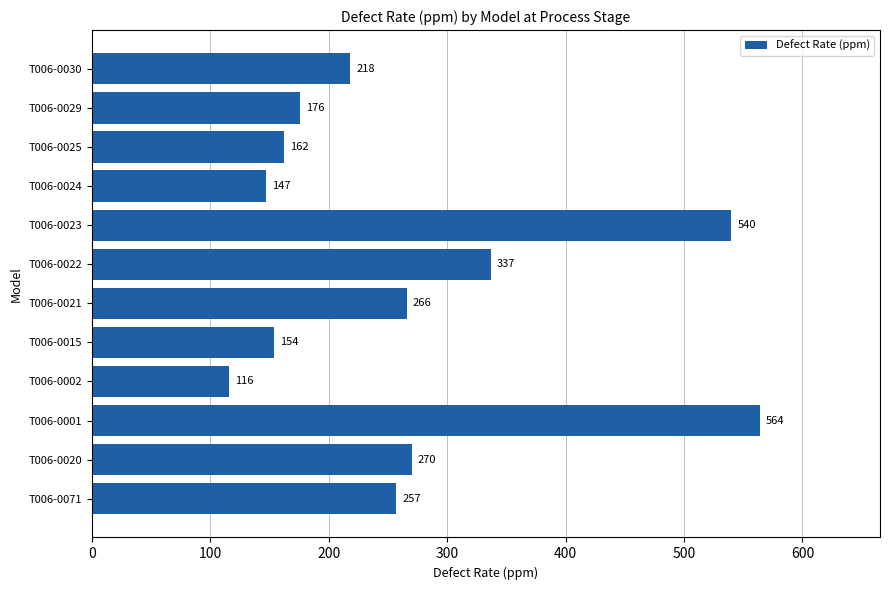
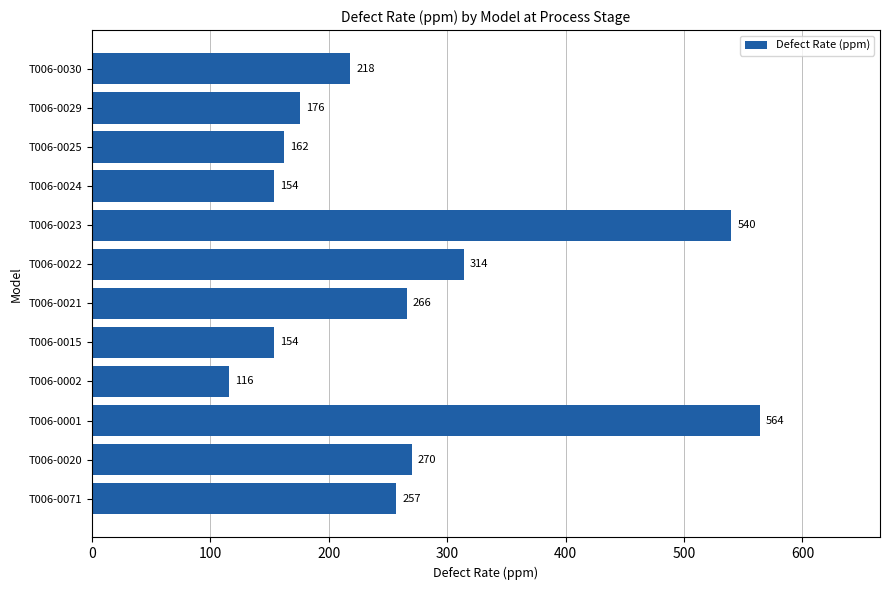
  {
    "T006-0030": 218,
    "T006-0029": 176,
    "T006-0025": 162,
-   "T006-0024": 147,
+   "T006-0024": 154,
    "T006-0023": 540,
-   "T006-0022": 337,
+   "T006-0022": 314,
    "T006-0021": 266,
    "T006-0015": 154,
    "T006-0002": 116,
    "T006-0001": 564,
    "T006-0020": 270,
    "T006-0071": 257
  }
